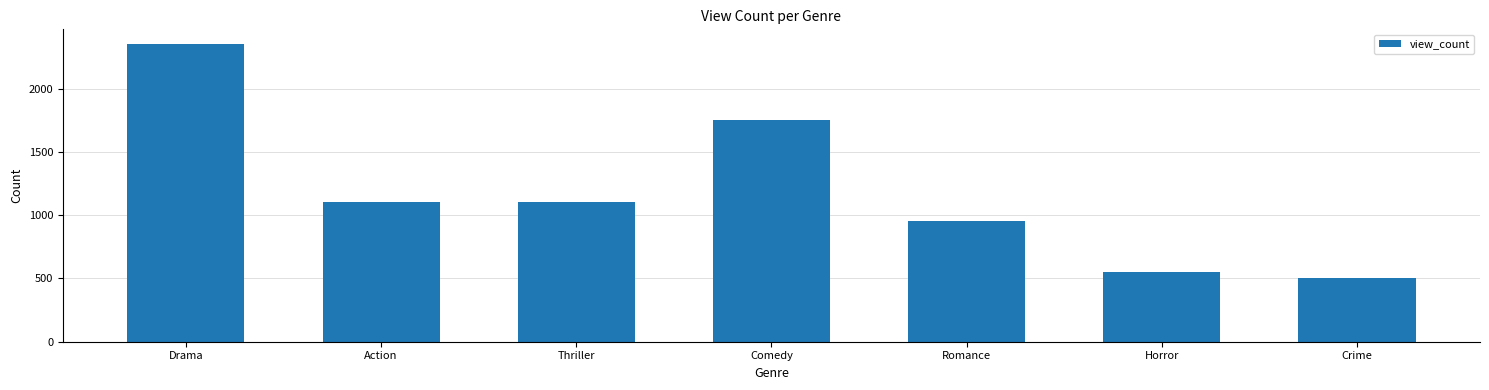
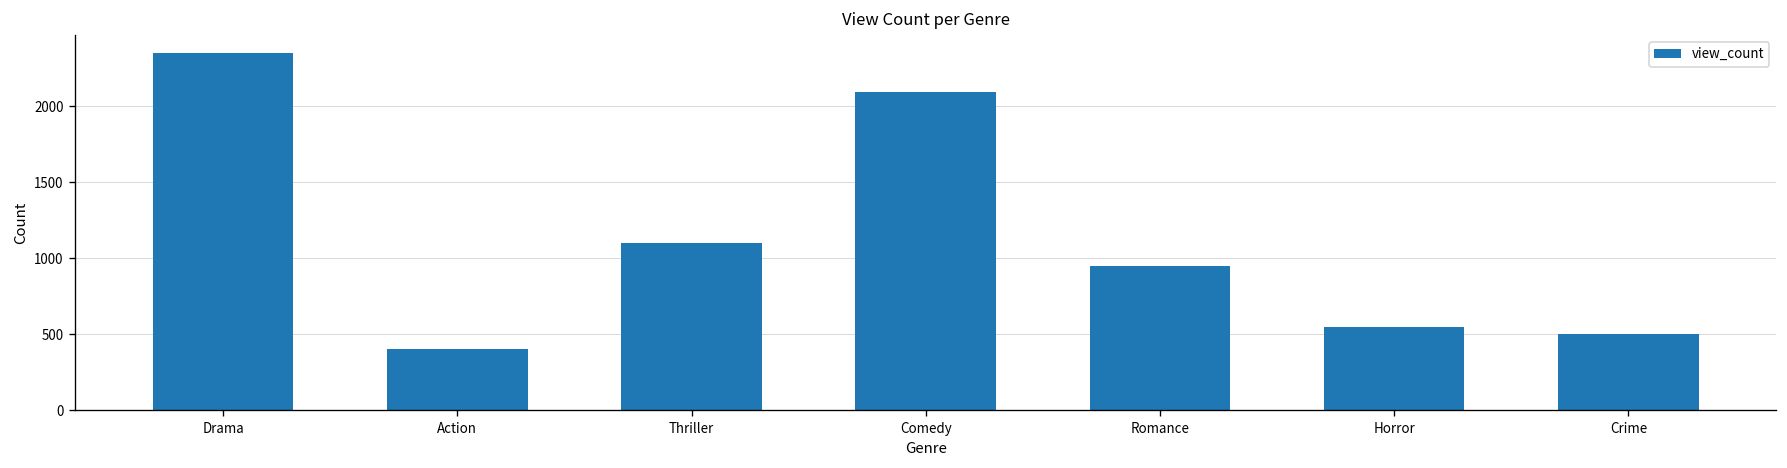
  {
    "Drama": 2350,
-   "Action": 1100,
+   "Action": 400,
    "Thriller": 1100,
-   "Comedy": 1750,
+   "Comedy": 2100,
    "Romance": 950,
    "Horror": 550,
    "Crime": 500
  }
